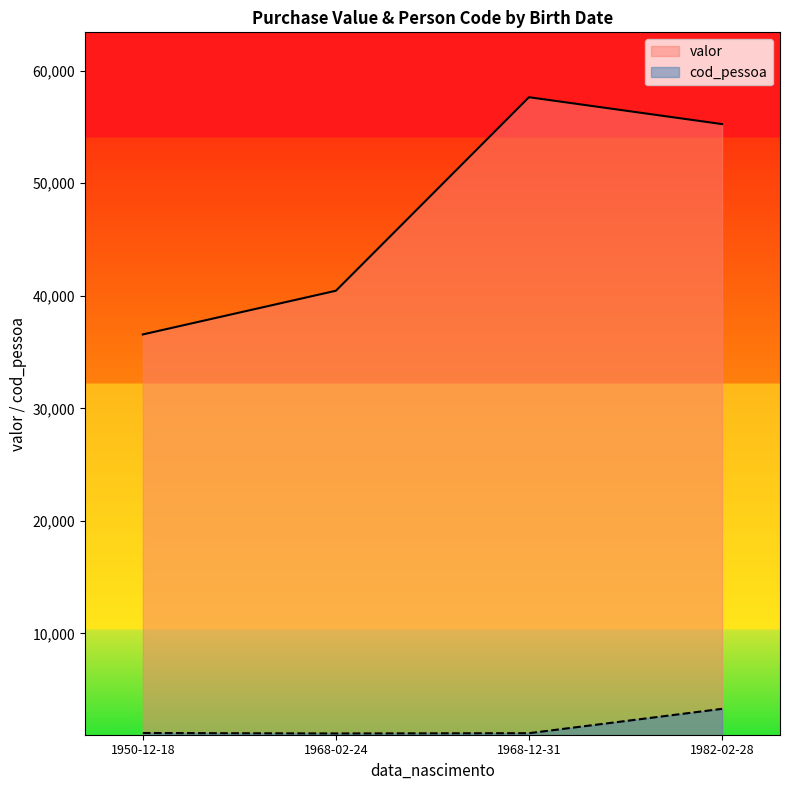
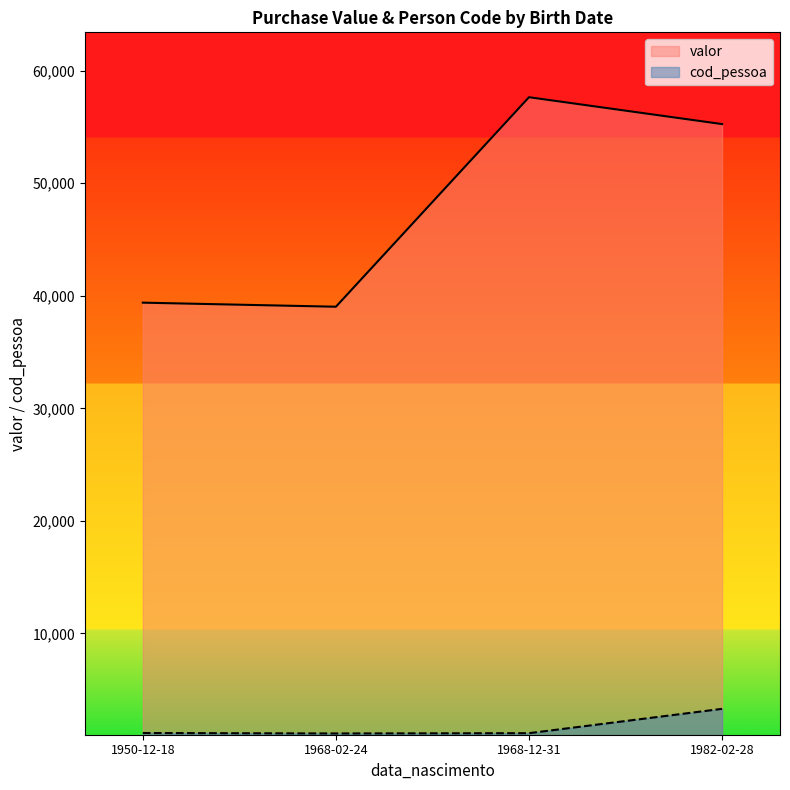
  {
    "valor": {
-     "1950-12-18": "36,600",
-     "1968-02-24": "40,400",
+     "1950-12-18": "39,400",
+     "1968-02-24": "39,000",
      "1968-12-31": "57,600",
      "1982-02-28": "55,300"
    },
    "cod_pessoa": {
      "1950-12-18": "1,200",
      "1968-02-24": "1,100",
      "1968-12-31": "1,100",
      "1982-02-28": "3,300"
    }
  }
